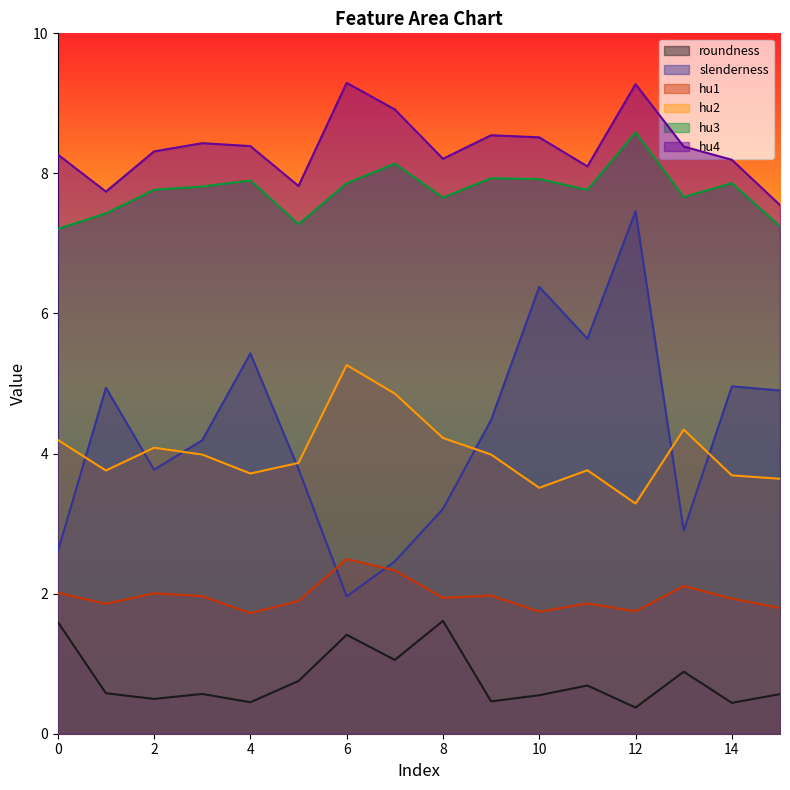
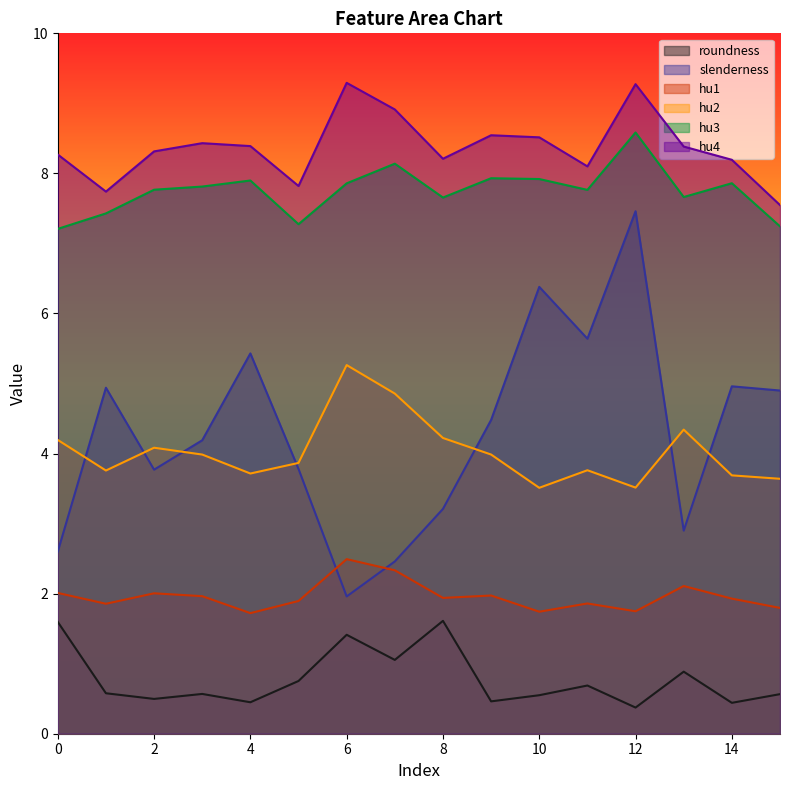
  {
    "roundness": {
      "0": 1.6,
      "2": 0.5,
      "4": 0.4,
      "6": 1.4,
      "8": 1.6,
      "10": 0.5,
      "12": 0.4,
      "14": 0.4
    },
    "hu1": {
      "0": 2.0,
      "2": 2.0,
      "4": 1.7,
      "6": 2.5,
      "8": 1.9,
      "10": 1.7,
      "12": 1.7,
      "14": 1.9
    },
    "hu2": {
      "0": 4.2,
      "2": 4.1,
      "4": 3.7,
      "6": 5.3,
      "8": 4.2,
      "10": 3.5,
-     "12": 3.3,
+     "12": 3.5,
      "14": 3.7
    },
    "hu3": {
      "0": 7.2,
      "2": 7.8,
      "4": 7.9,
      "6": 7.9,
      "8": 7.7,
      "10": 7.9,
      "12": 8.6,
      "14": 7.9
    }
  }
